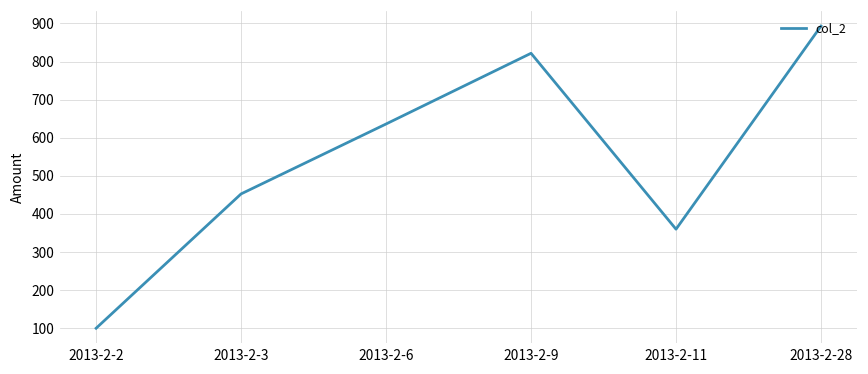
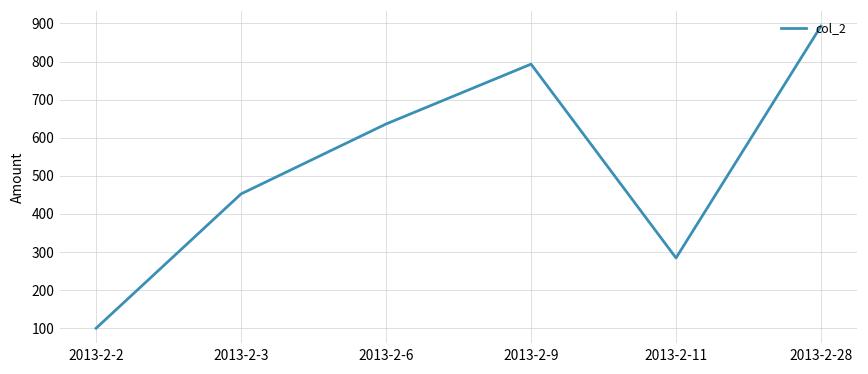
  {
    "2013-2-2": 100,
    "2013-2-3": 450,
    "2013-2-6": 640,
-   "2013-2-9": 820,
-   "2013-2-11": 360,
+   "2013-2-9": 790,
+   "2013-2-11": 280,
    "2013-2-28": 890
  }
